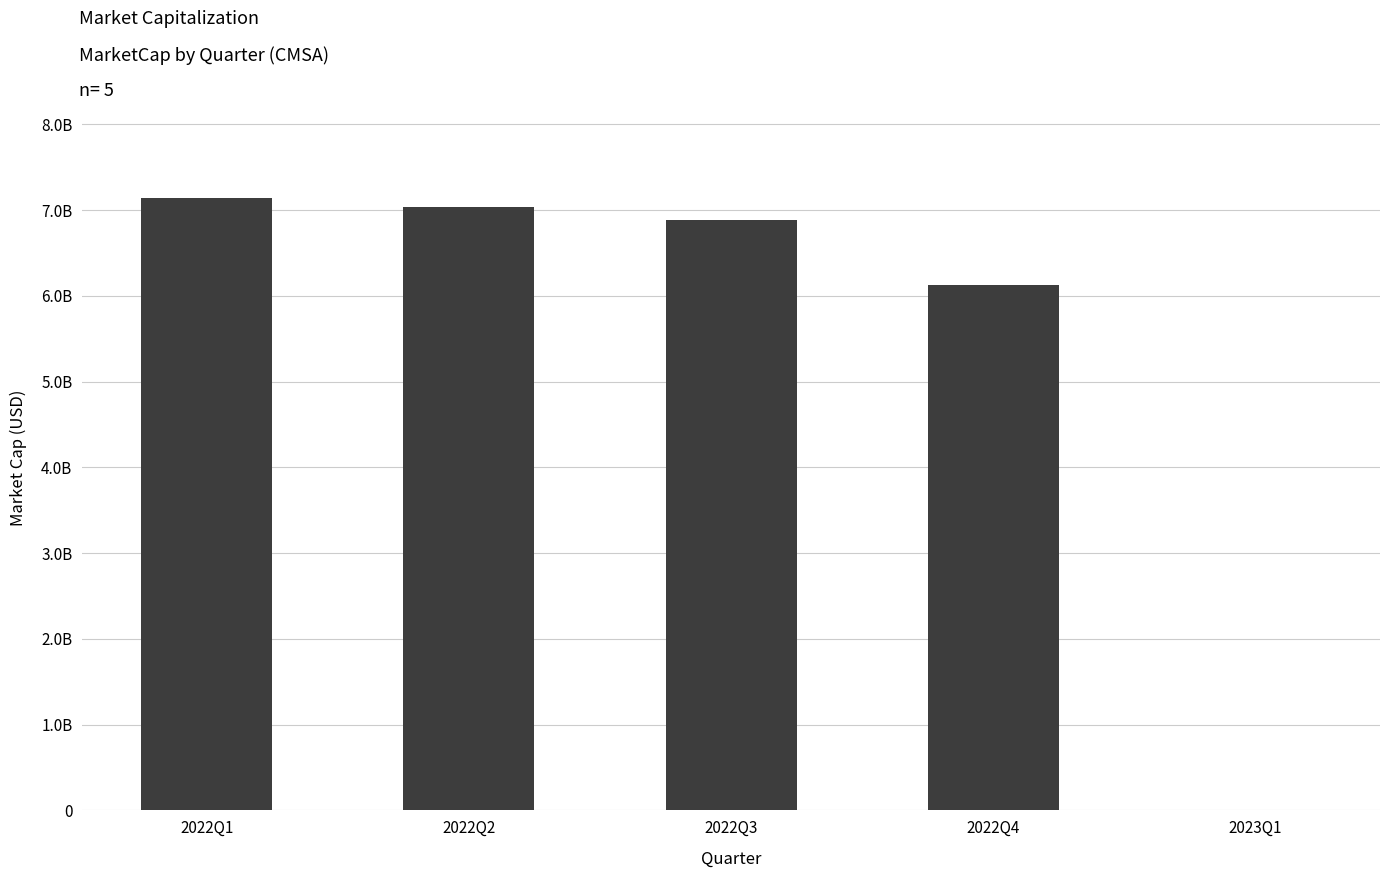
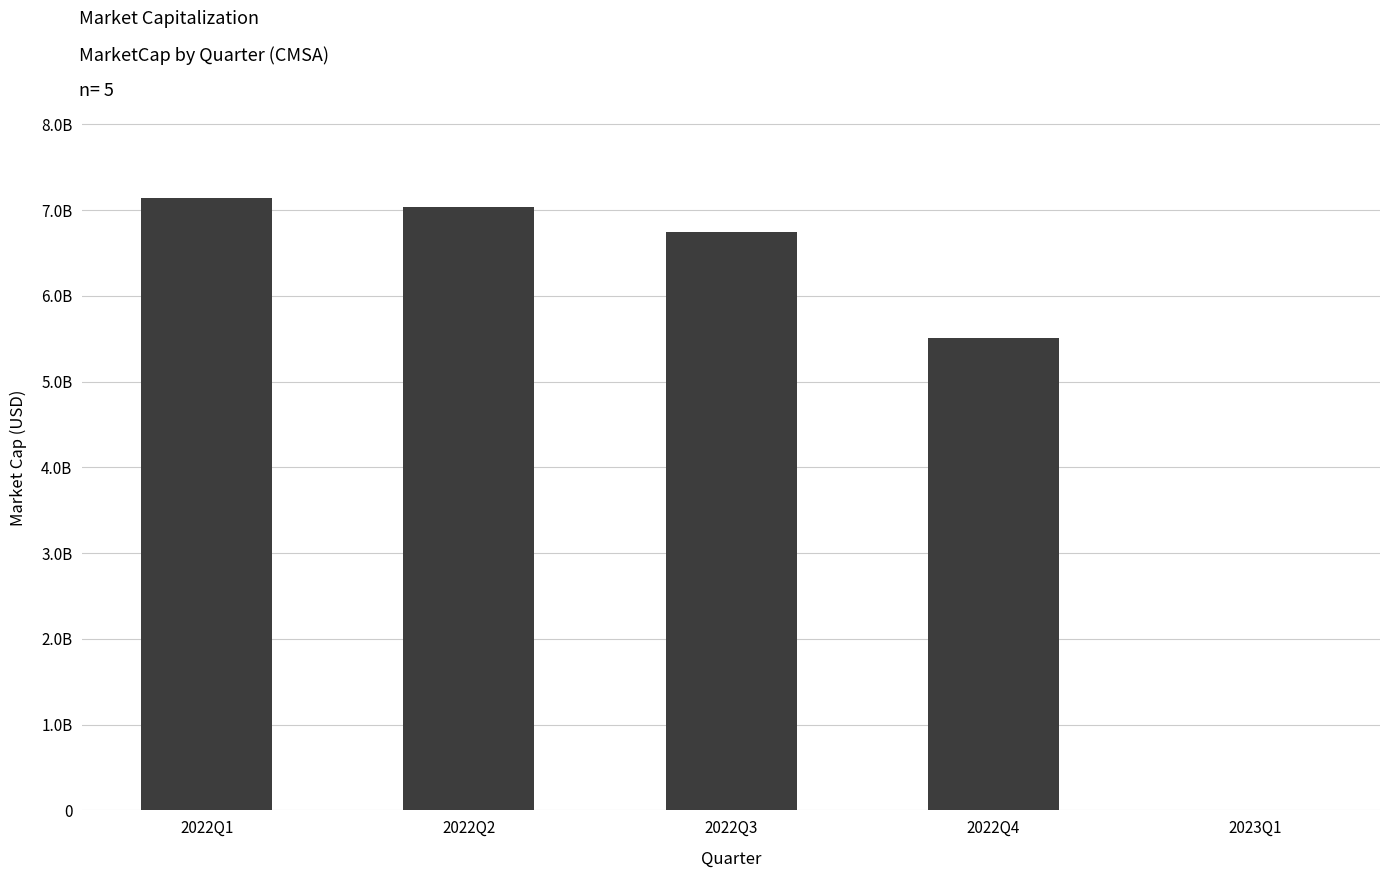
  {
    "2022Q1": 7100000000,
    "2022Q2": 7000000000,
-   "2022Q3": 6900000000,
-   "2022Q4": 6100000000,
+   "2022Q3": 6700000000,
+   "2022Q4": 5500000000,
    "2023Q1": 0
  }
